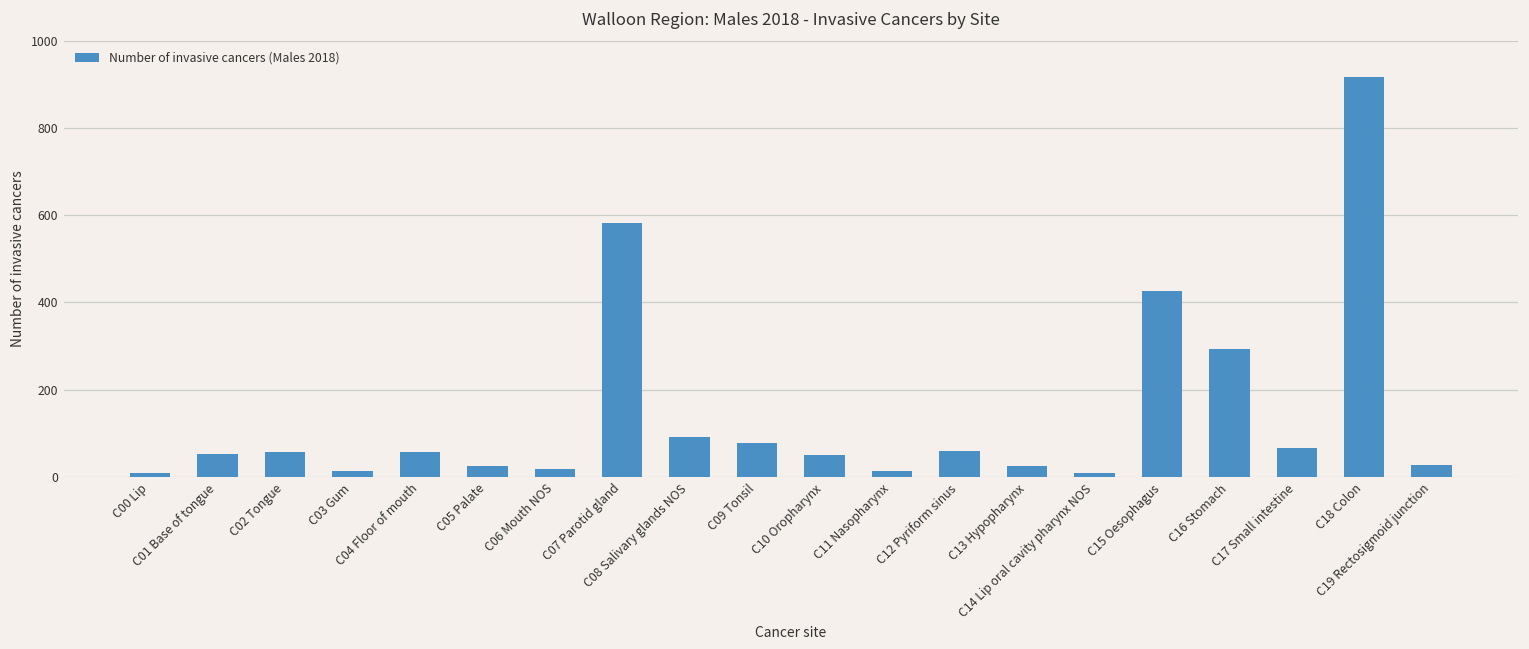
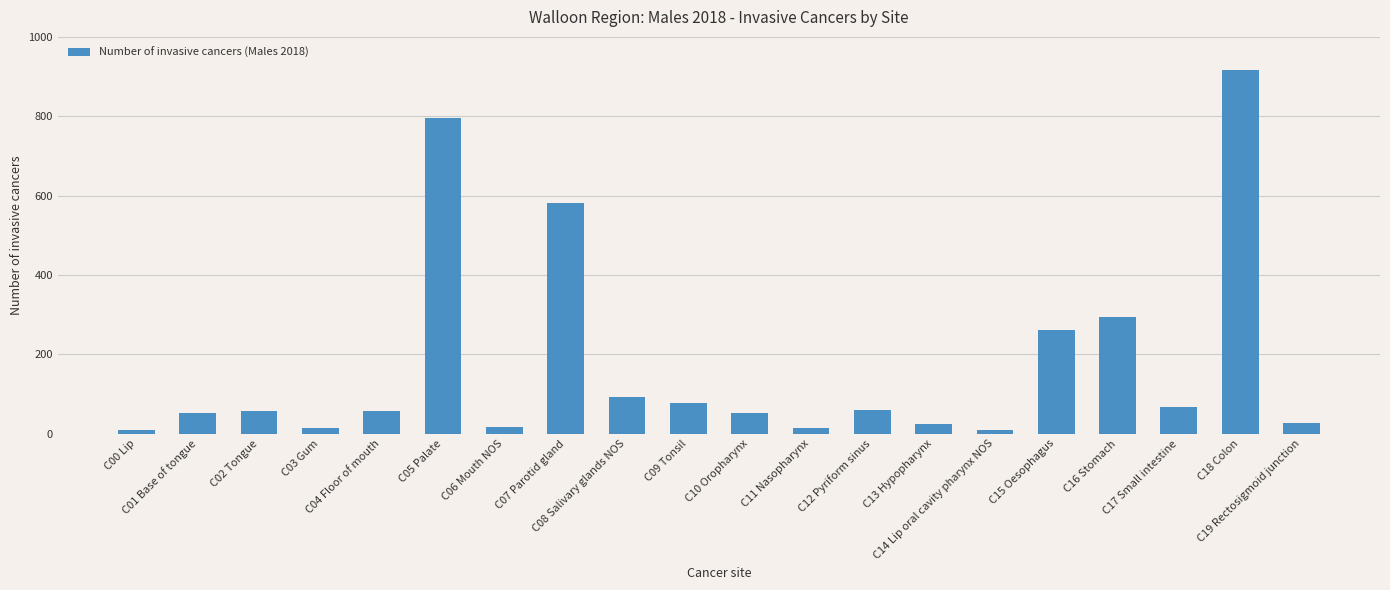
  {
    "C00 Lip": 10,
    "C01 Base of tongue": 50,
    "C02 Tongue": 60,
    "C03 Gum": 10,
    "C04 Floor of mouth": 60,
-   "C05 Palate": 30,
+   "C05 Palate": 800,
    "C06 Mouth NOS": 20,
    "C07 Parotid gland": 580,
    "C08 Salivary glands NOS": 90,
    "C09 Tonsil": 80,
    "C10 Oropharynx": 50,
    "C11 Nasopharynx": 10,
    "C12 Pyriform sinus": 60,
    "C13 Hypopharynx": 20,
    "C14 Lip oral cavity pharynx NOS": 10,
-   "C15 Oesophagus": 430,
+   "C15 Oesophagus": 260,
    "C16 Stomach": 290,
    "C17 Small intestine": 70,
    "C18 Colon": 920,
    "C19 Rectosigmoid junction": 30
  }
